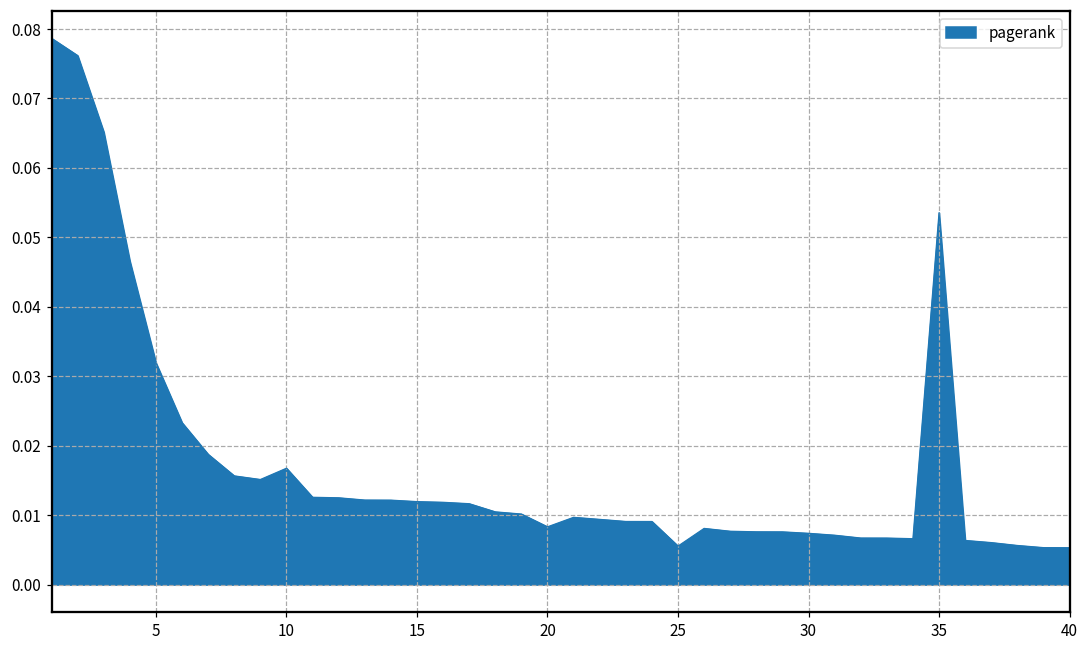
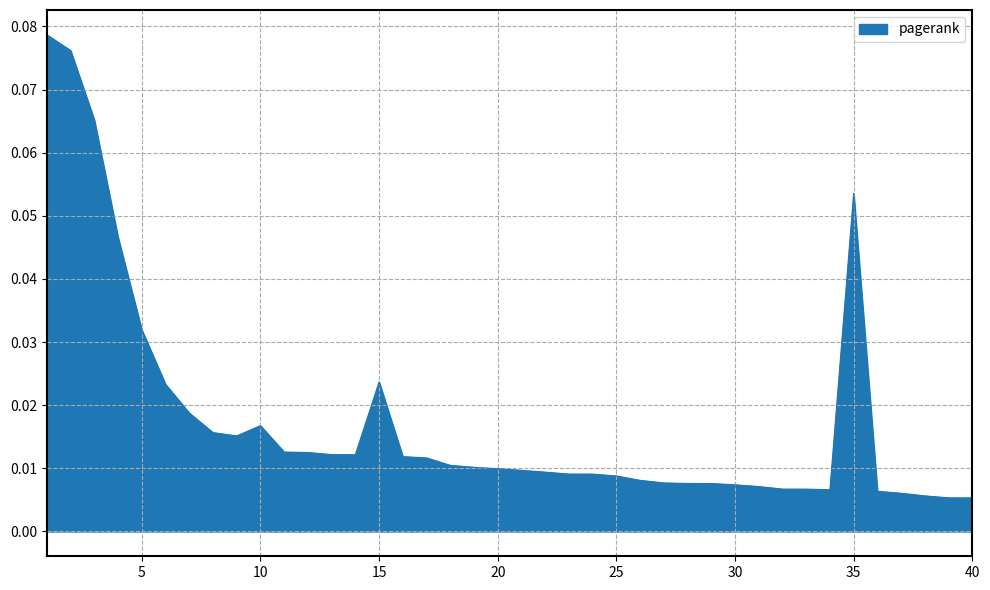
  {
    "5": 0.032,
    "10": 0.017,
-   "15": 0.012,
-   "20": 0.008,
-   "25": 0.006,
+   "15": 0.024,
+   "20": 0.010,
+   "25": 0.009,
    "30": 0.007,
    "35": 0.054,
    "40": 0.005
  }
